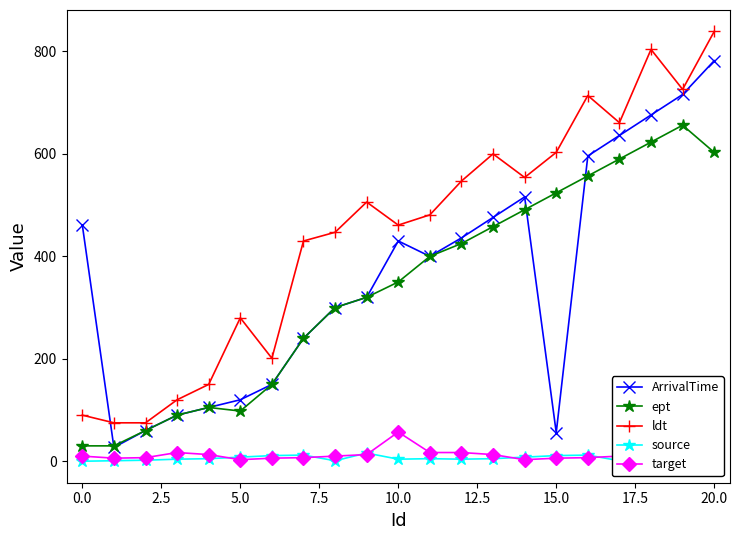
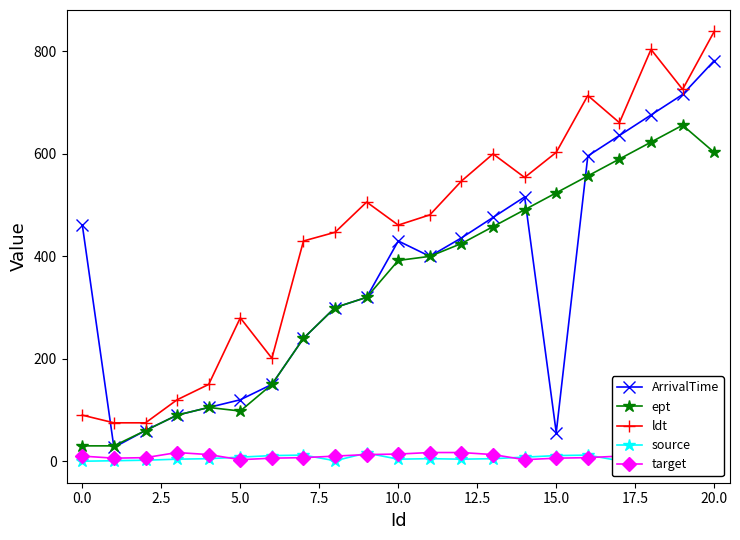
  {
    "ArrivalTime": {
      "0.0": 460,
      "5.0": 120,
      "10.0": 430,
      "15.0": 60,
      "20.0": 780
    },
    "ept": {
      "0.0": 30,
      "5.0": 100,
-     "10.0": 350,
+     "10.0": 390,
      "15.0": 520,
      "20.0": 600
    },
    "ldt": {
      "0.0": 90,
      "5.0": 280,
      "10.0": 460,
      "15.0": 600,
      "20.0": 840
    },
    "source": {
      "0.0": 0,
      "5.0": 10,
      "10.0": 0,
      "15.0": 10
    },
    "target": {
      "0.0": 10,
      "5.0": 0,
-     "10.0": 60,
+     "10.0": 10,
      "15.0": 10
    }
  }
